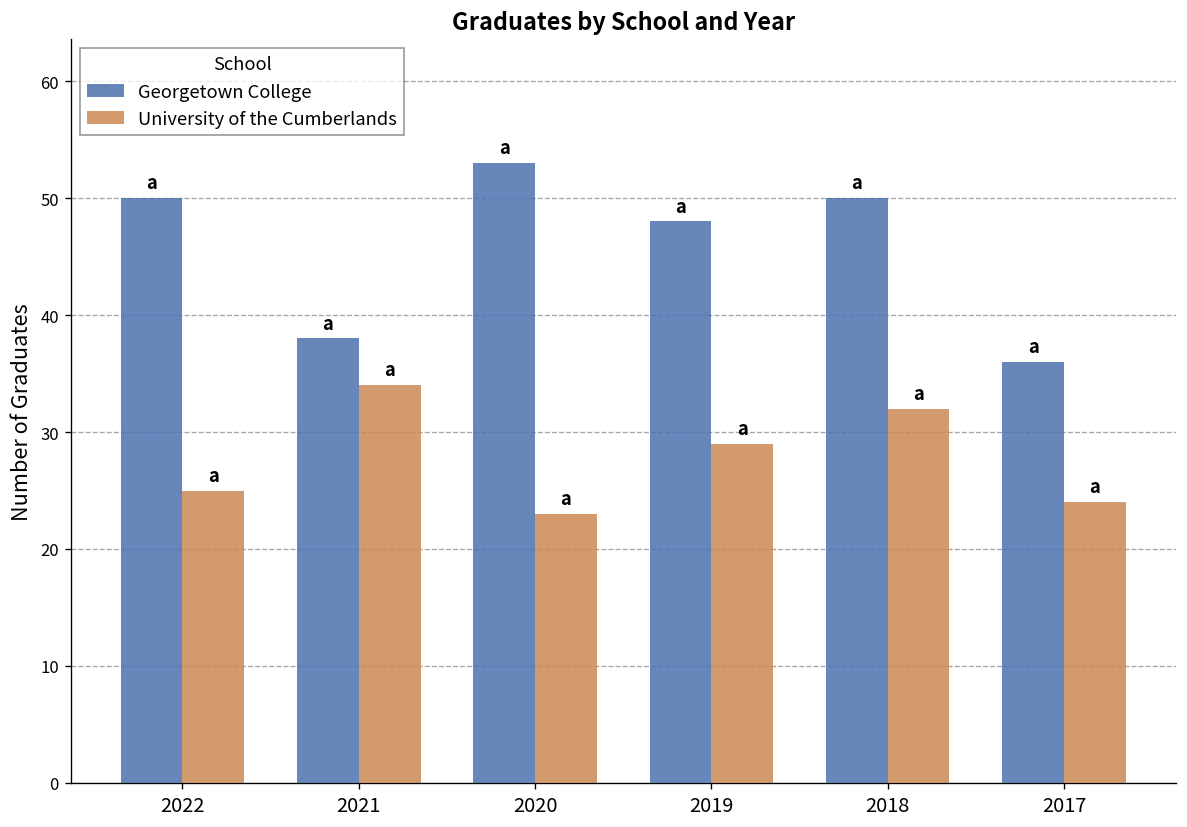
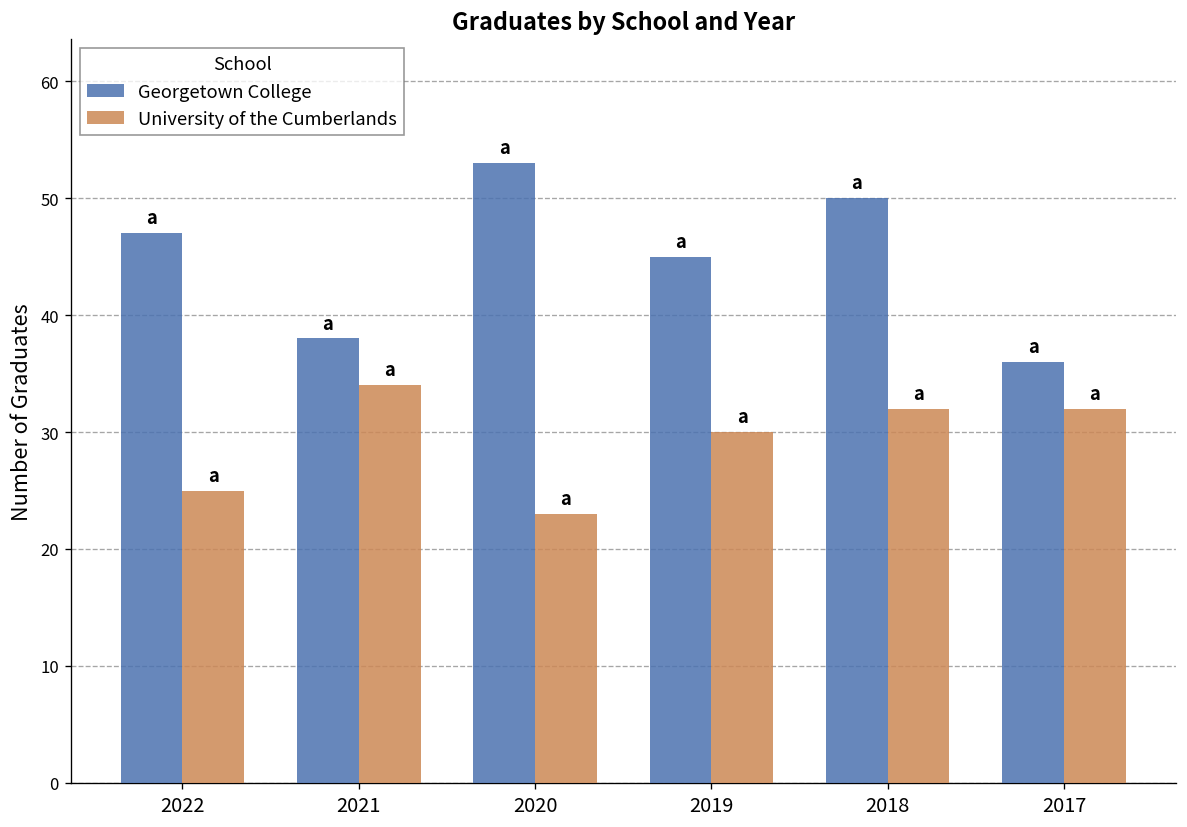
  {
    "Georgetown College": {
-     "2022": 50,
+     "2022": 47,
      "2021": 38,
      "2020": 53,
-     "2019": 48,
+     "2019": 45,
      "2018": 50,
      "2017": 36
    },
    "University of the Cumberlands": {
      "2022": 25,
      "2021": 34,
      "2020": 23,
-     "2019": 29,
+     "2019": 30,
      "2018": 32,
-     "2017": 24
+     "2017": 32
    }
  }
